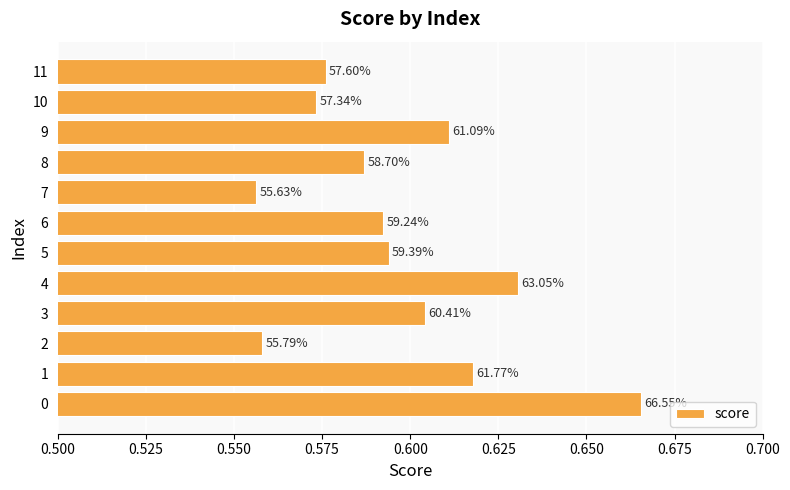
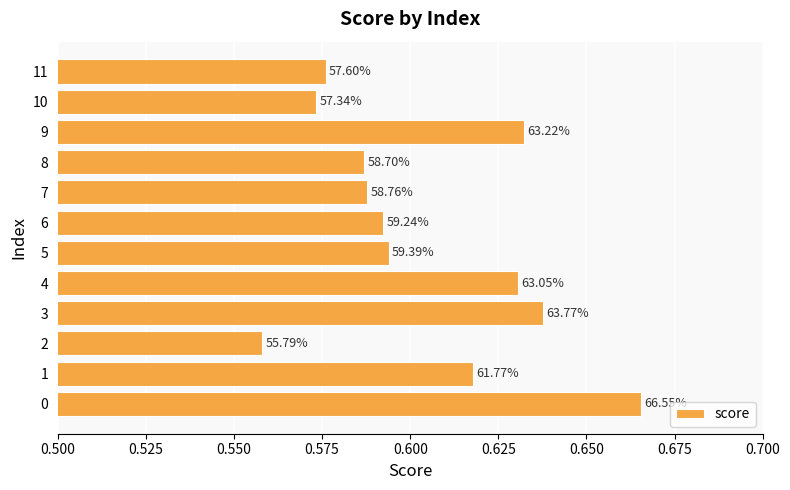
  {
    "11": "57.60%",
    "10": "57.34%",
-   "9": "61.09%",
+   "9": "63.22%",
    "8": "58.70%",
-   "7": "55.63%",
+   "7": "58.76%",
    "6": "59.24%",
    "5": "59.39%",
    "4": "63.05%",
-   "3": "60.41%",
+   "3": "63.77%",
    "2": "55.79%",
    "1": "61.77%"
  }
